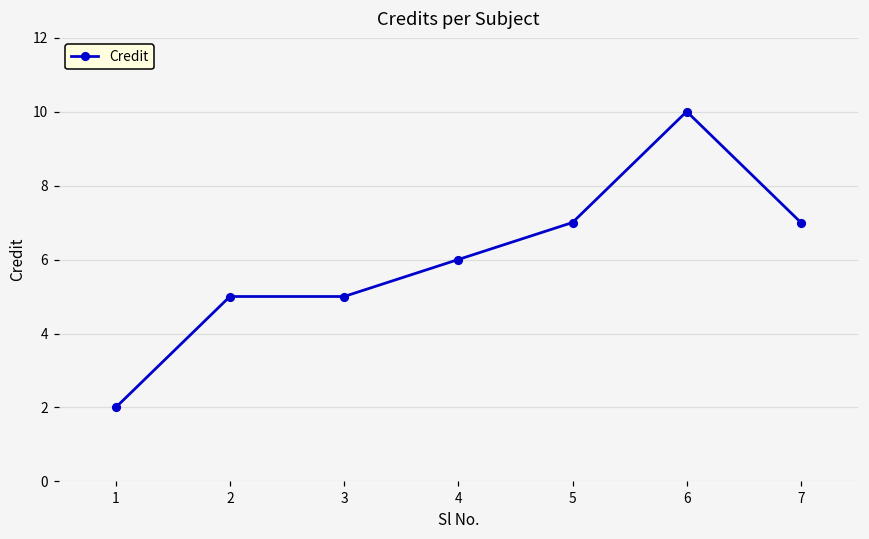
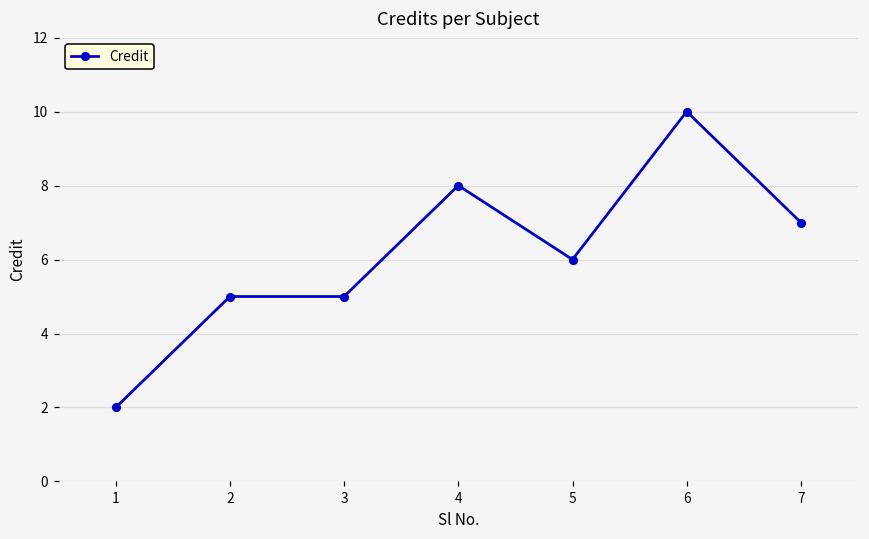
  {
    "1": 2,
    "2": 5,
    "3": 5,
-   "4": 6,
-   "5": 7,
+   "4": 8,
+   "5": 6,
    "6": 10,
    "7": 7
  }
